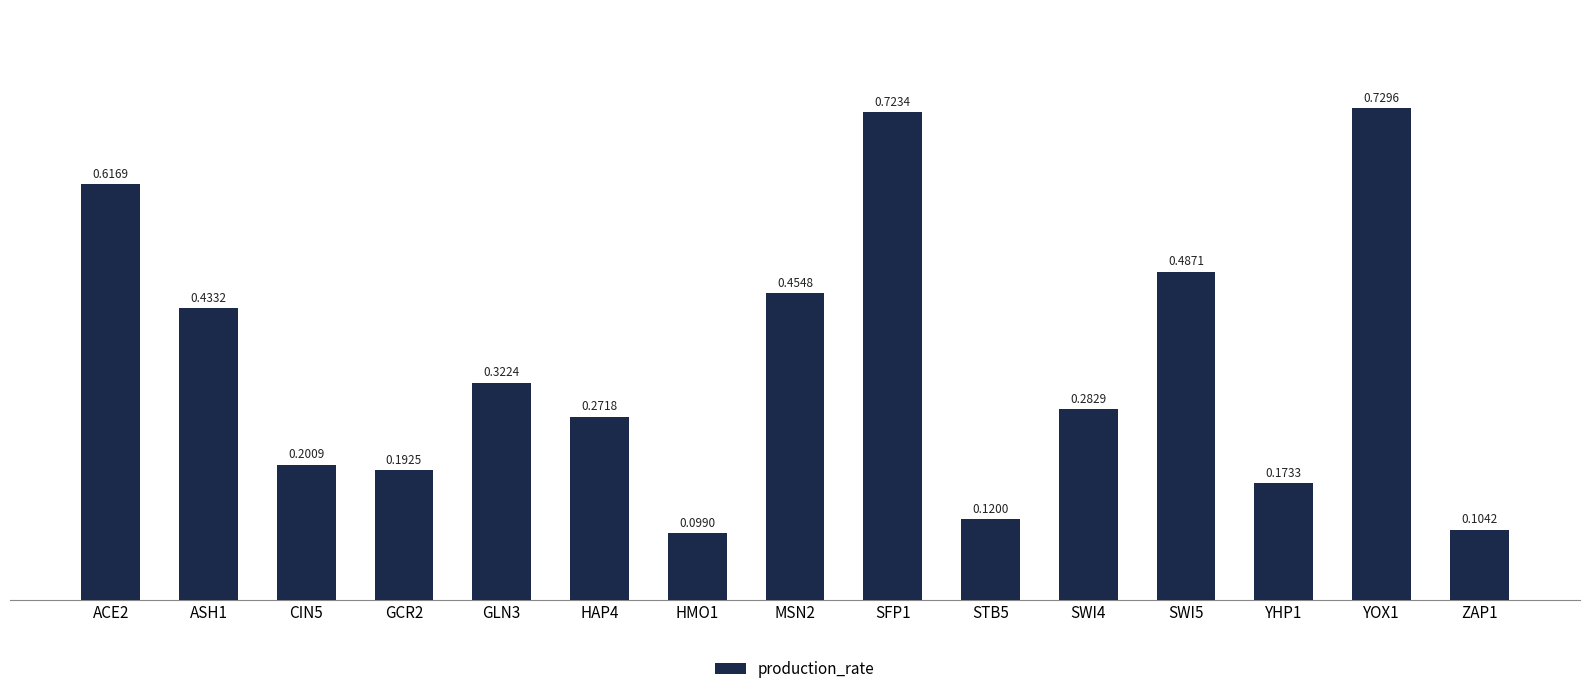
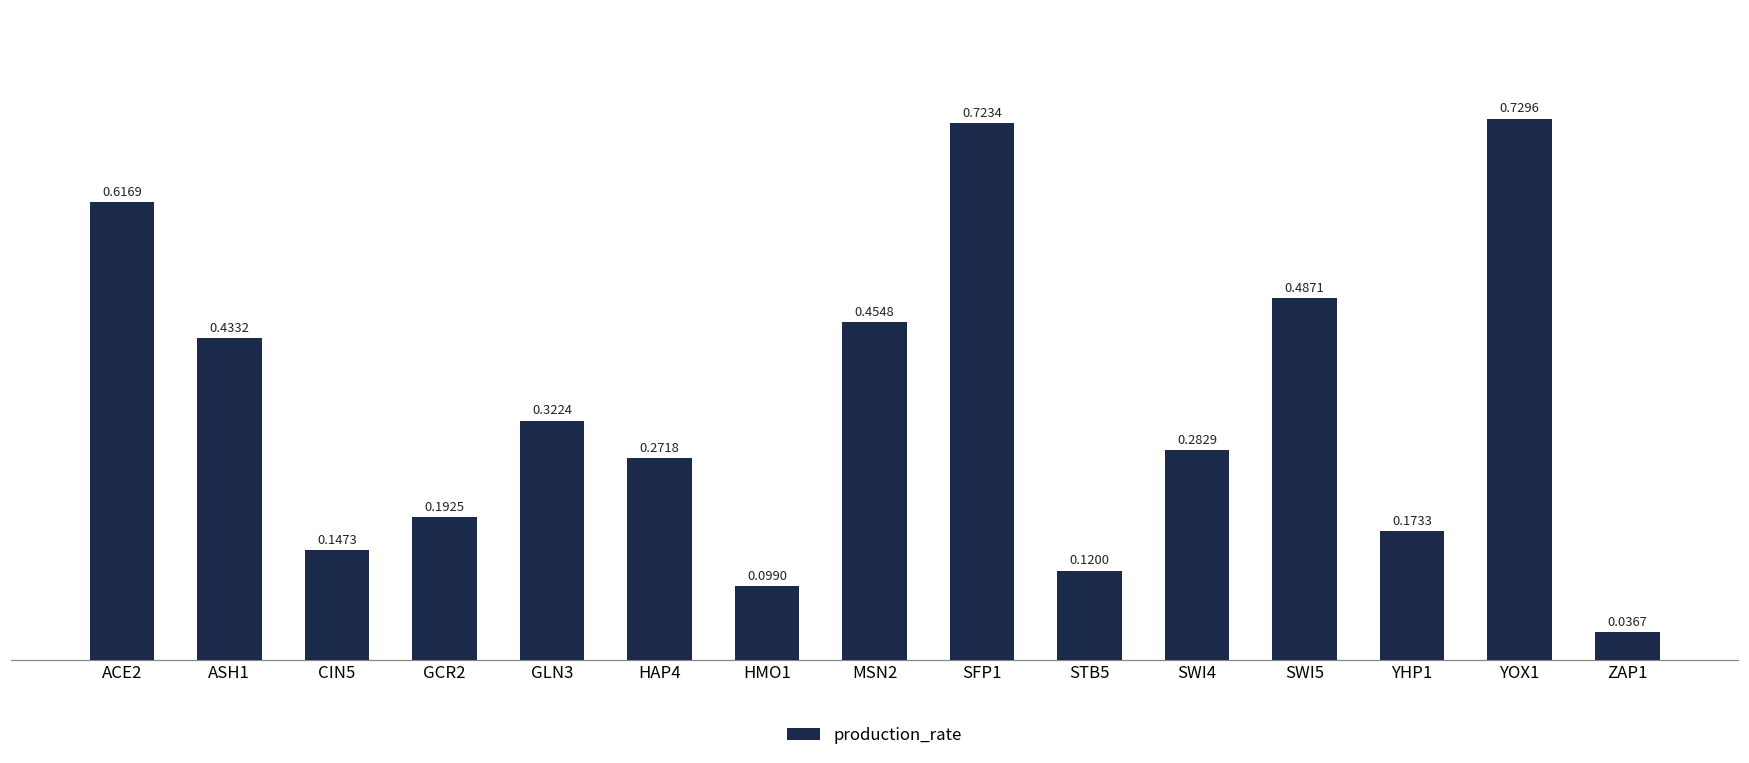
  {
    "ACE2": 0.6169,
    "ASH1": 0.4332,
-   "CIN5": 0.2009,
+   "CIN5": 0.1473,
    "GCR2": 0.1925,
    "GLN3": 0.3224,
    "HAP4": 0.2718,
    "HMO1": 0.0990,
    "MSN2": 0.4548,
    "SFP1": 0.7234,
    "STB5": 0.1200,
    "SWI4": 0.2829,
    "SWI5": 0.4871,
    "YHP1": 0.1733,
    "YOX1": 0.7296,
-   "ZAP1": 0.1042
+   "ZAP1": 0.0367
  }
